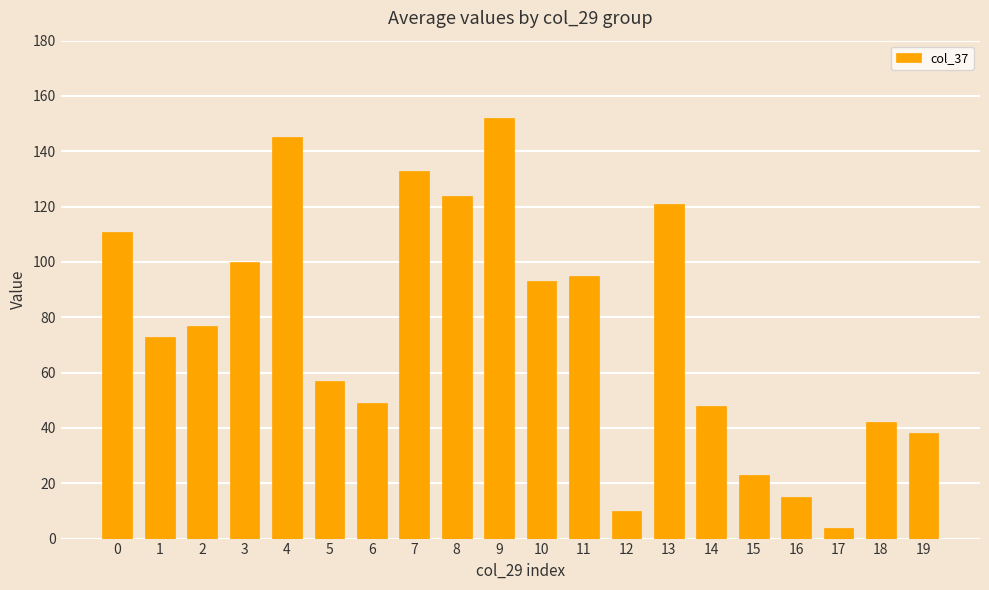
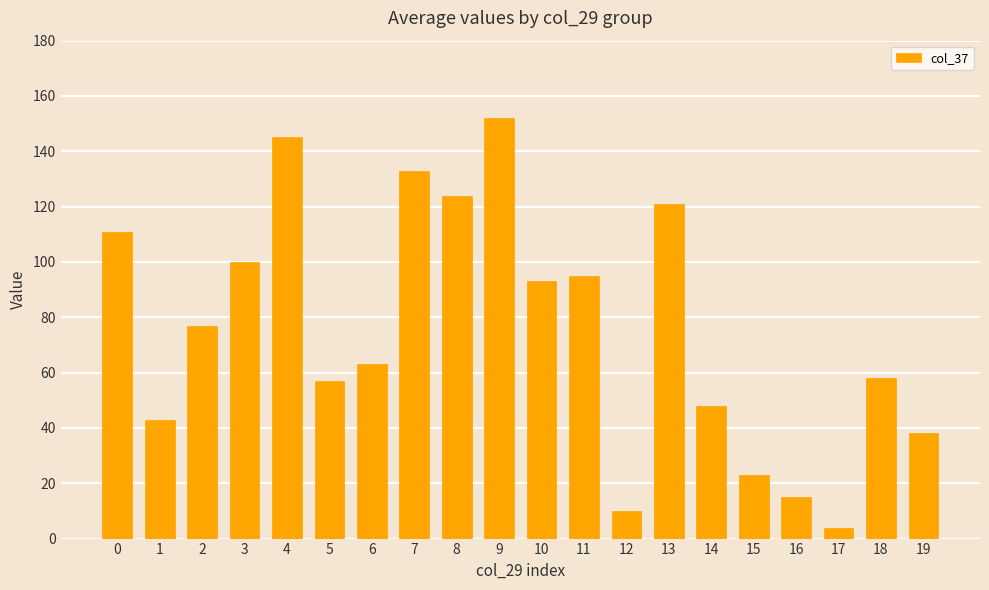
  {
    "0": 111,
-   "1": 73,
+   "1": 43,
    "2": 77,
    "3": 100,
    "4": 145,
    "5": 57,
-   "6": 49,
+   "6": 63,
    "7": 133,
    "8": 124,
    "9": 152,
    "10": 93,
    "11": 95,
    "12": 10,
    "13": 121,
    "14": 48,
    "15": 23,
    "16": 15,
    "17": 4,
-   "18": 42,
+   "18": 58,
    "19": 38
  }
